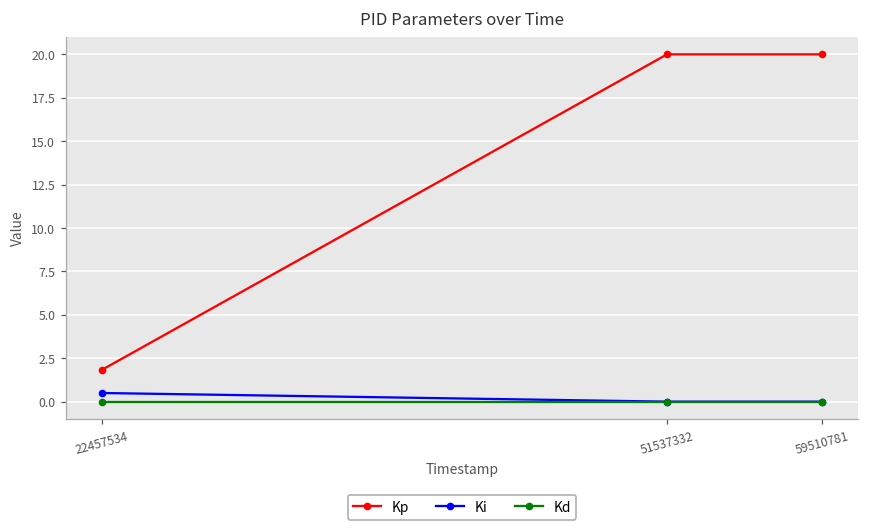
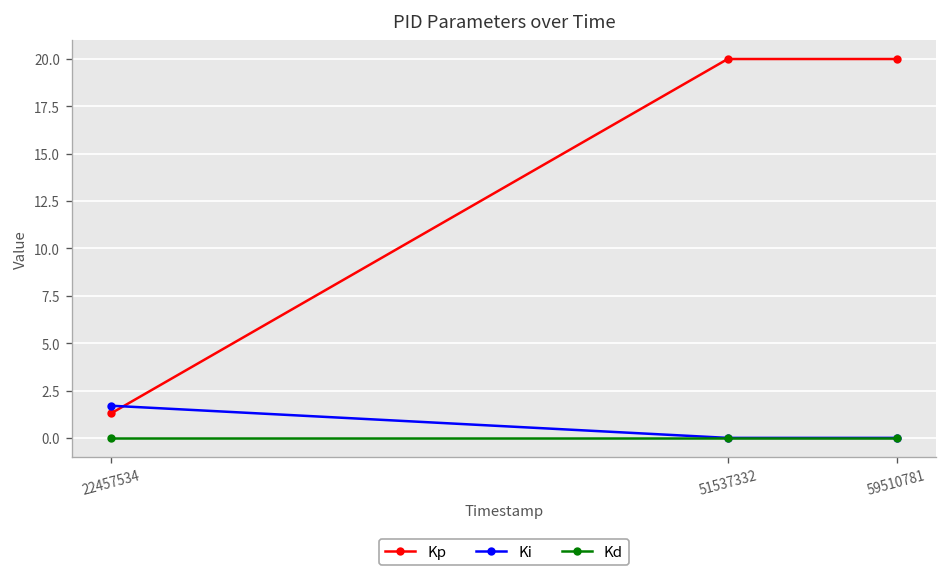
  {
    "Kp": {
-     "22457534": 1.8,
+     "22457534": 1.3,
      "51537332": 20.0,
      "59510781": 20.0
    },
    "Ki": {
-     "22457534": 0.5
+     "22457534": 1.7
    },
    "Kd": {
      "22457534": 0.0
    }
  }
